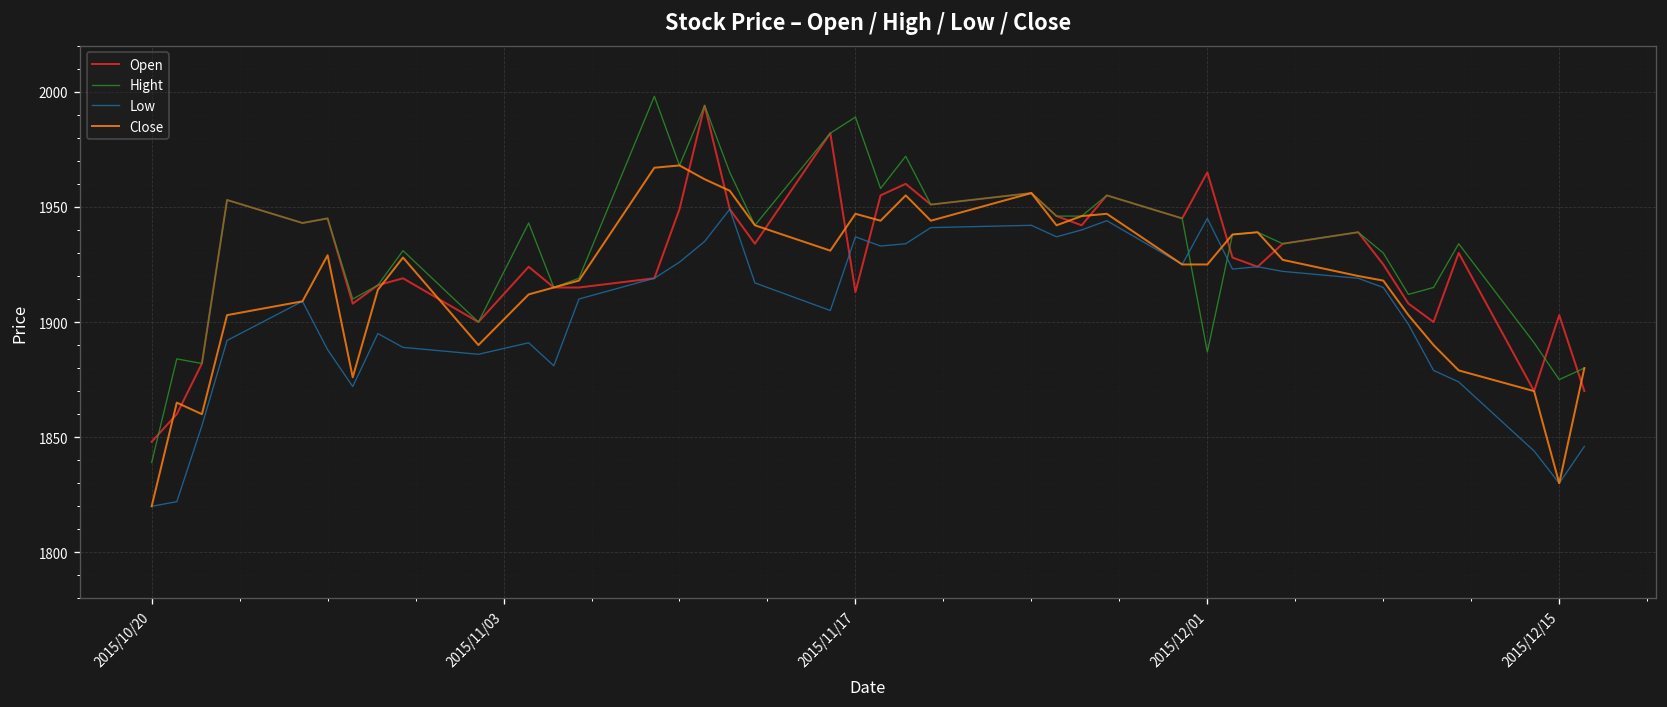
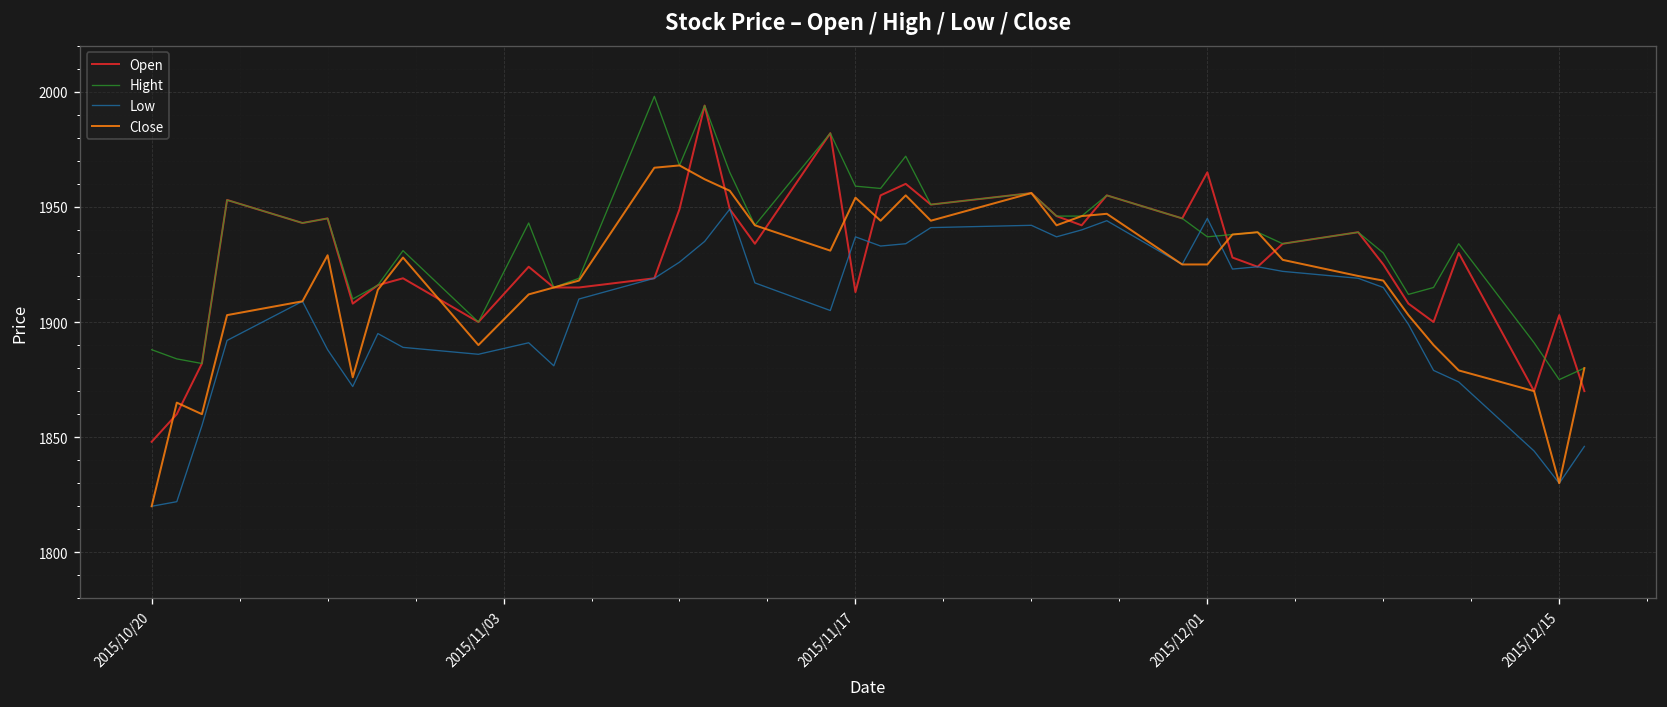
  {
    "Open": {
      "2015/10/20": 1848,
      "2015/11/17": 1913,
      "2015/12/01": 1965,
      "2015/12/15": 1903
    },
    "Hight": {
-     "2015/10/20": 1839,
-     "2015/11/17": 1989,
-     "2015/12/01": 1887,
+     "2015/10/20": 1888,
+     "2015/11/17": 1959,
+     "2015/12/01": 1937,
      "2015/12/15": 1875
    },
    "Low": {
      "2015/11/17": 1937,
      "2015/12/01": 1945
    },
    "Close": {
-     "2015/11/17": 1947,
+     "2015/11/17": 1954,
      "2015/12/01": 1925
    }
  }
